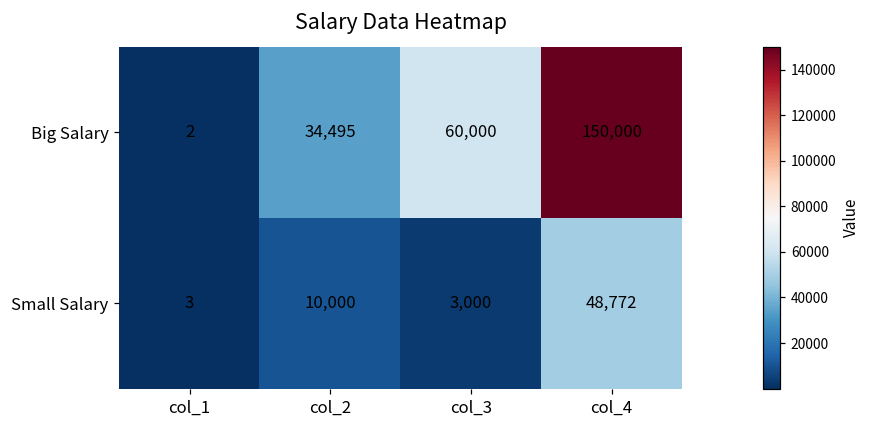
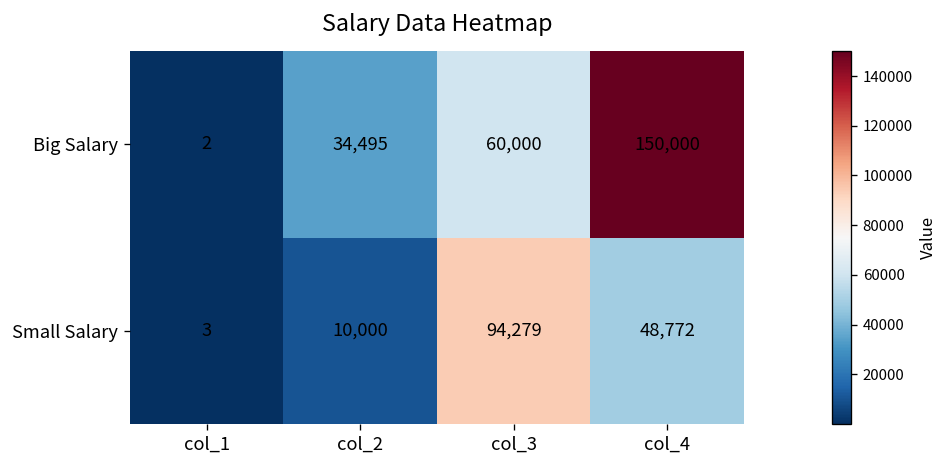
  {
    "Big Salary": {
      "col_1": "2",
      "col_2": "34,495",
      "col_3": "60,000",
      "col_4": "150,000"
    },
    "Small Salary": {
      "col_1": "3",
      "col_2": "10,000",
-     "col_3": "3,000",
+     "col_3": "94,279",
      "col_4": "48,772"
    }
  }
